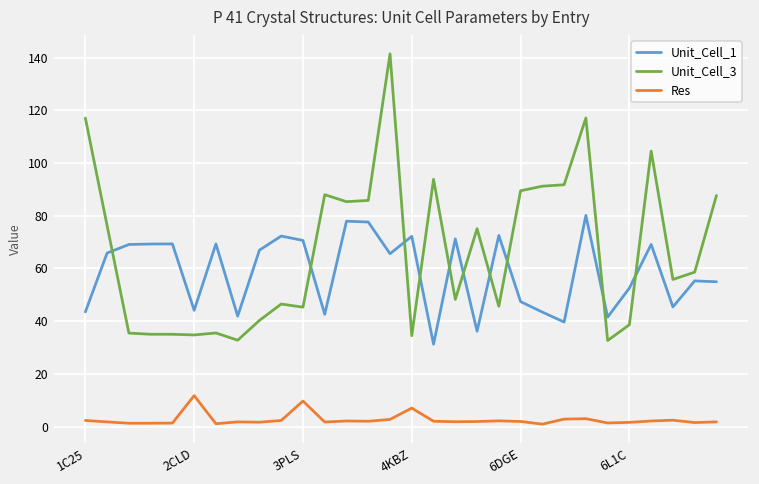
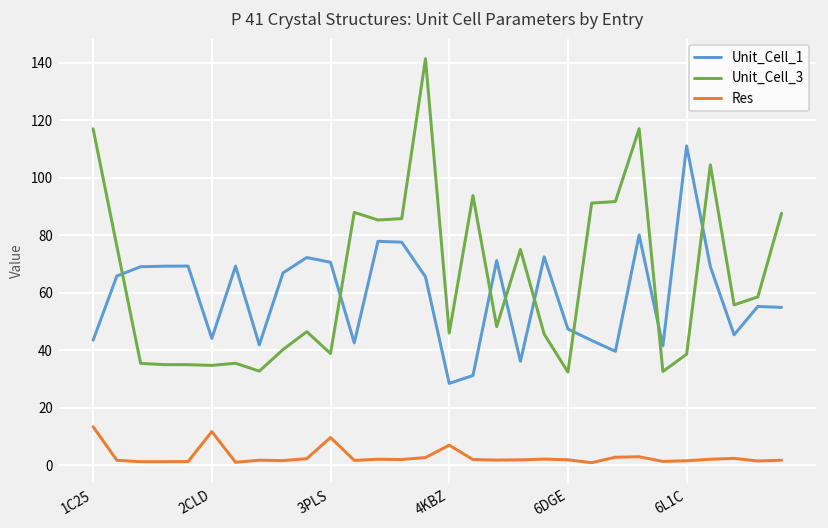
  {
    "Unit_Cell_1": {
      "1C25": 44,
      "2CLD": 44,
      "3PLS": 71,
-     "4KBZ": 72,
+     "4KBZ": 29,
      "6DGE": 47,
-     "6L1C": 53
+     "6L1C": 111
    },
    "Unit_Cell_3": {
      "1C25": 117,
      "2CLD": 35,
-     "3PLS": 45,
-     "4KBZ": 34,
-     "6DGE": 89,
+     "3PLS": 39,
+     "4KBZ": 46,
+     "6DGE": 32,
      "6L1C": 39
    },
    "Res": {
-     "1C25": 2,
+     "1C25": 13,
      "2CLD": 12,
      "3PLS": 10,
      "4KBZ": 7,
      "6DGE": 2,
      "6L1C": 2
    }
  }
